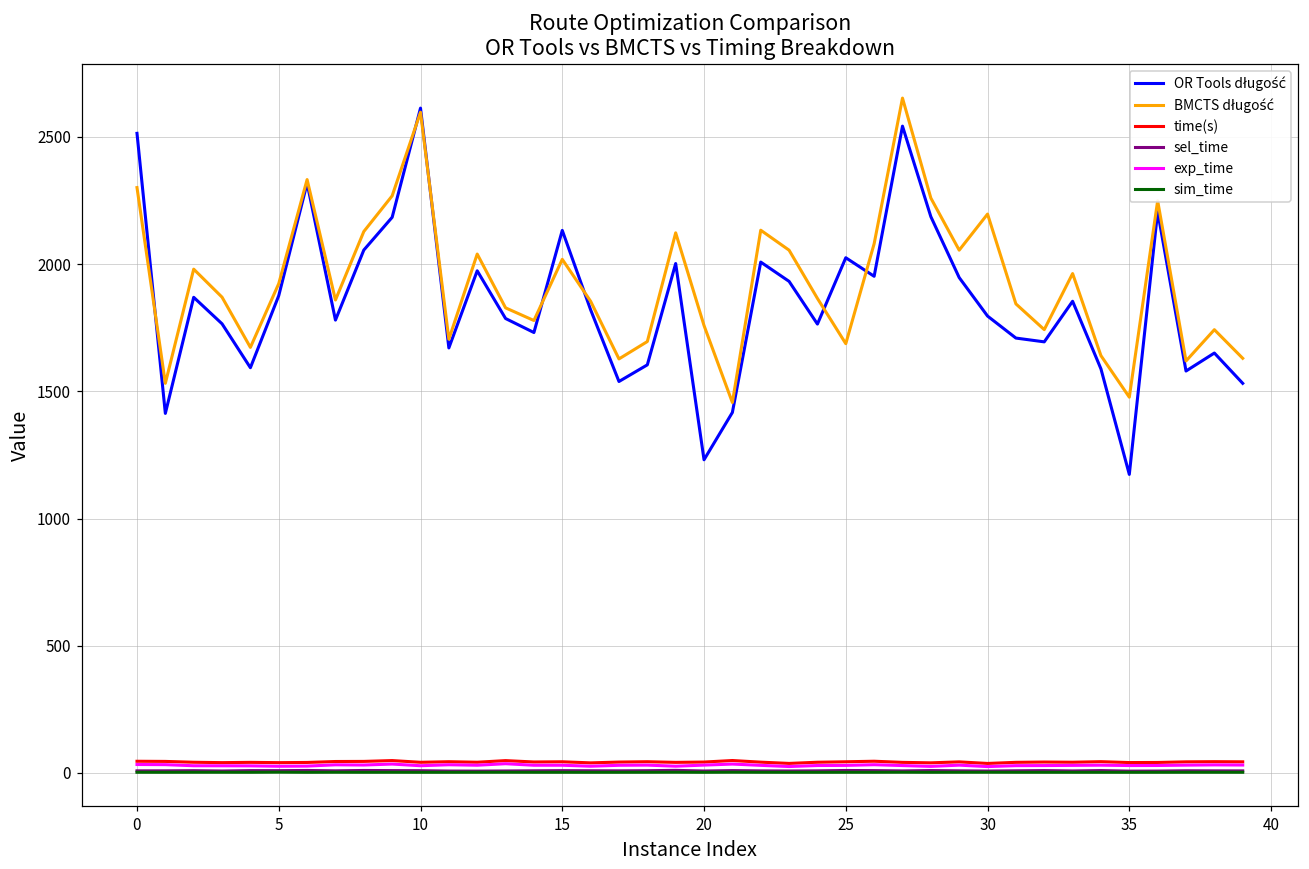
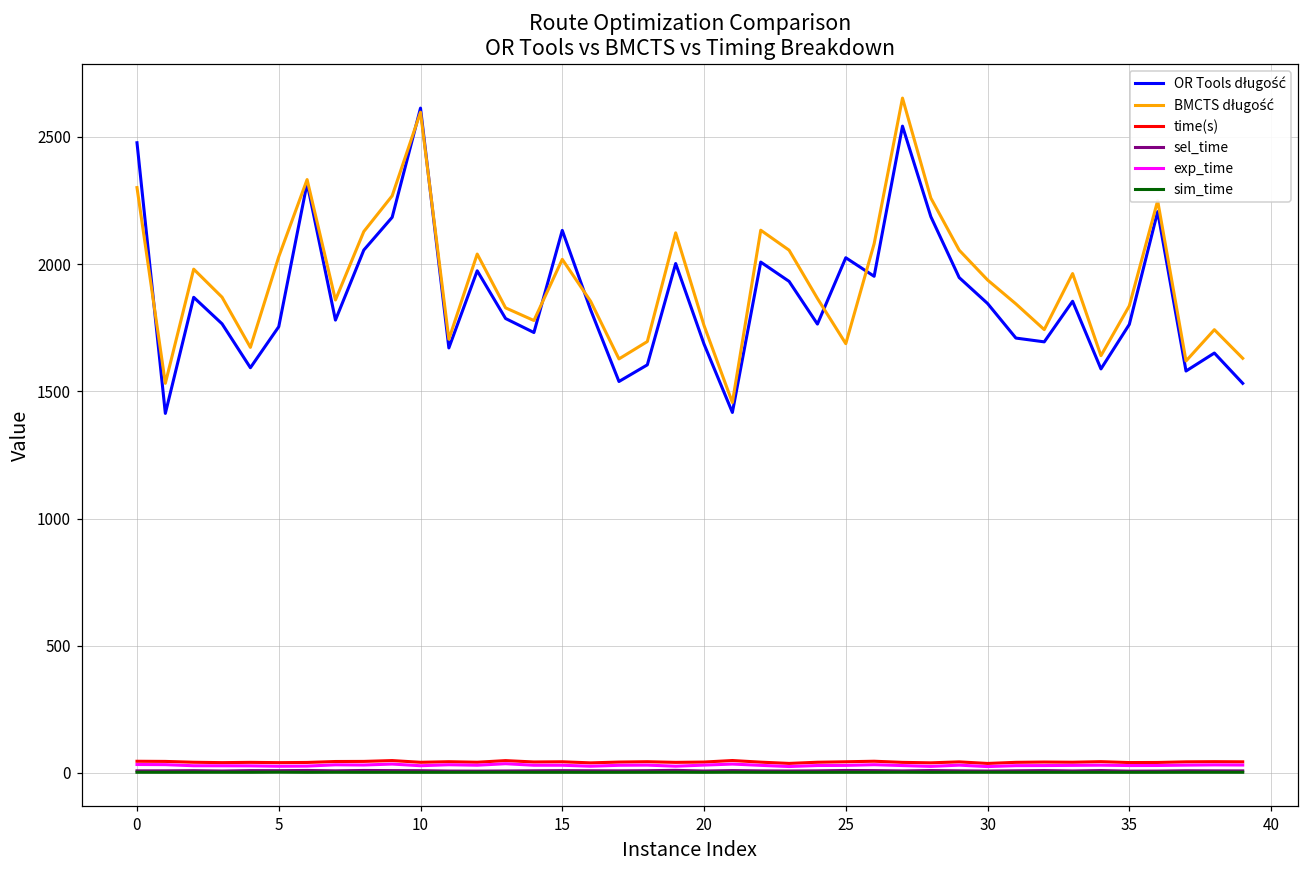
  {
    "OR Tools długość": {
-     "0": 2510,
-     "5": 1880,
+     "0": 2480,
+     "5": 1750,
      "10": 2610,
      "15": 2130,
-     "20": 1230,
+     "20": 1690,
      "25": 2020,
-     "30": 1800,
-     "35": 1170
+     "30": 1850,
+     "35": 1760
    },
    "BMCTS długość": {
      "0": 2300,
-     "5": 1920,
+     "5": 2030,
      "10": 2600,
      "15": 2020,
      "20": 1760,
      "25": 1690,
-     "30": 2200,
-     "35": 1480
+     "30": 1940,
+     "35": 1840
    },
    "time(s)": {
      "0": 50,
      "5": 40,
      "10": 40,
      "15": 40,
      "20": 40,
      "25": 40,
      "30": 40,
      "35": 40
    },
    "exp_time": {
      "0": 30,
      "5": 30,
      "10": 30,
      "15": 30,
      "20": 30,
      "25": 30,
      "30": 30,
      "35": 30
    }
  }
